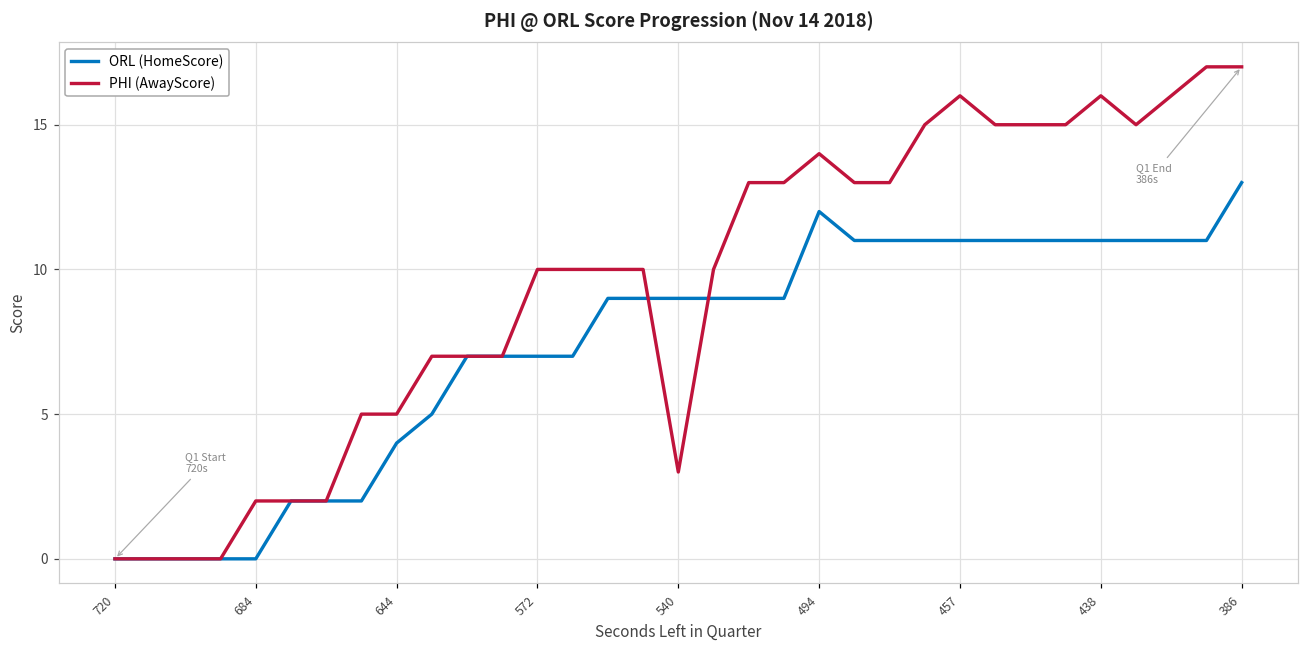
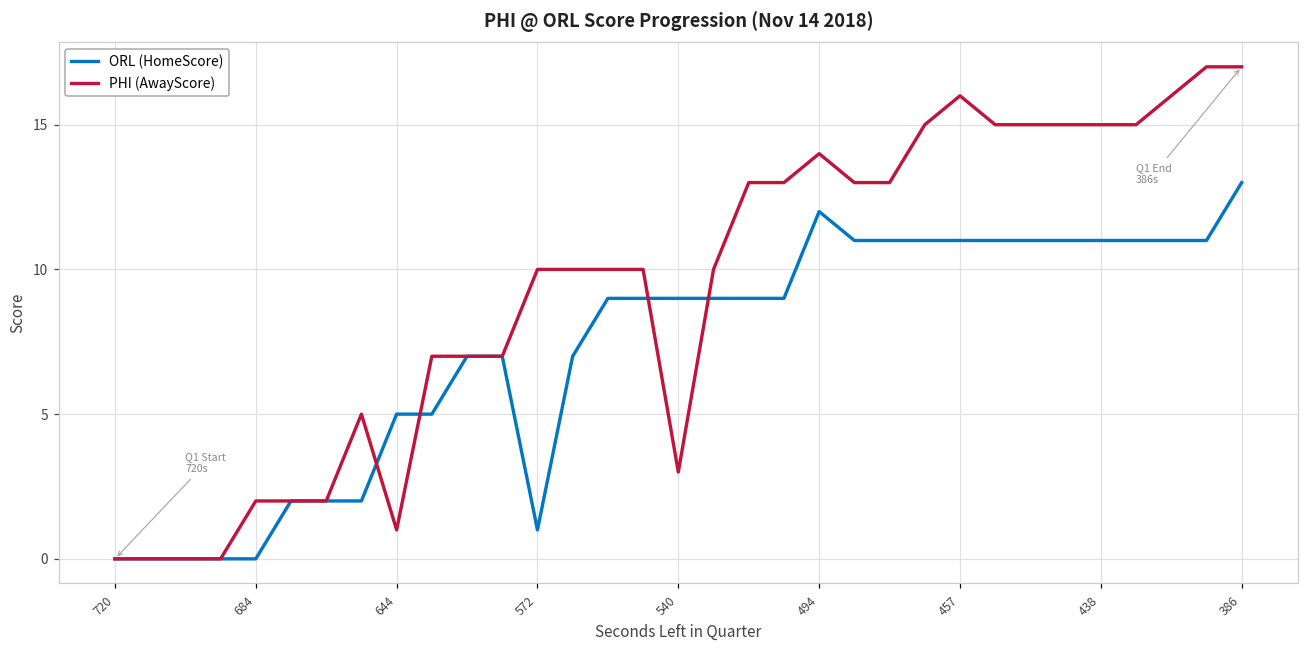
  {
    "ORL (HomeScore)": {
      "684": 0,
-     "644": 4,
-     "572": 7,
+     "644": 5,
+     "572": 1,
      "540": 9,
      "494": 12,
      "457": 11,
      "438": 11,
      "386": 13
    },
    "PHI (AwayScore)": {
      "684": 2,
-     "644": 5,
+     "644": 1,
      "572": 10,
      "540": 3,
      "494": 14,
      "457": 16,
-     "438": 16,
+     "438": 15,
      "386": 17
    }
  }
